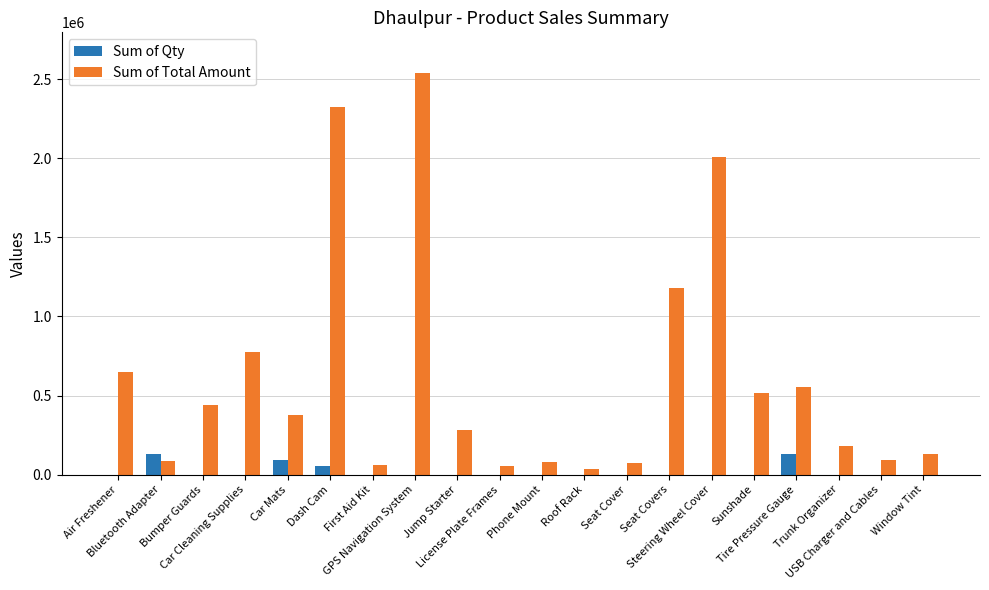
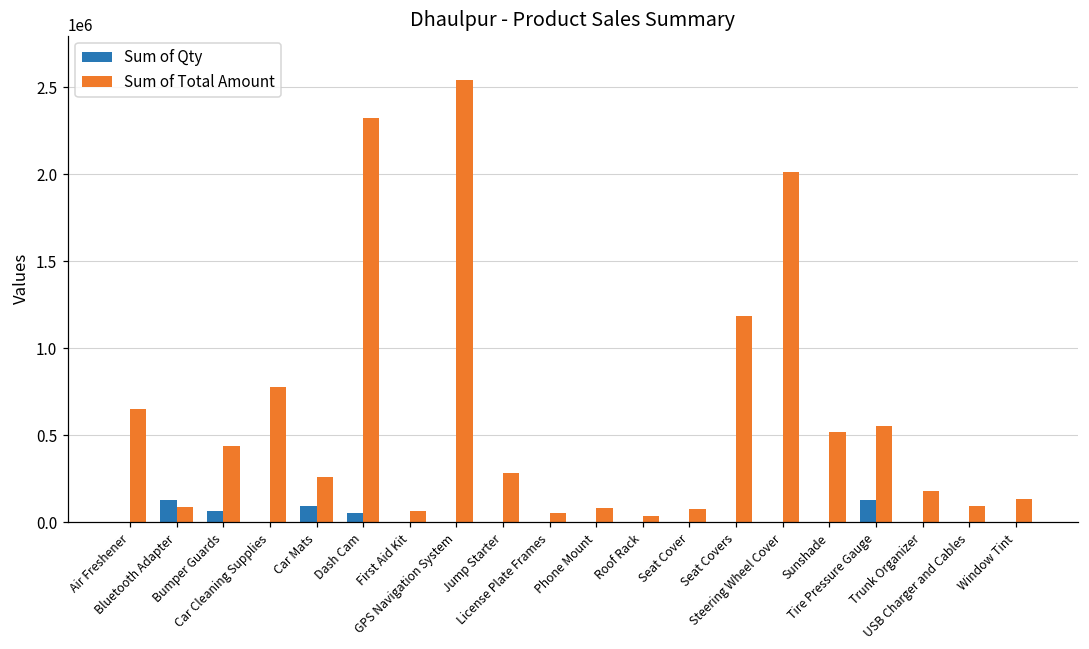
  {
    "Sum of Qty": {
      "Bluetooth Adapter": 130000,
-     "Bumper Guards": 0,
+     "Bumper Guards": 60000,
      "Car Mats": 90000,
      "Dash Cam": 50000,
      "Tire Pressure Gauge": 130000
    },
    "Sum of Total Amount": {
      "Air Freshener": 650000,
      "Bluetooth Adapter": 90000,
      "Bumper Guards": 440000,
      "Car Cleaning Supplies": 770000,
-     "Car Mats": 370000,
+     "Car Mats": 260000,
      "Dash Cam": 2320000,
      "First Aid Kit": 60000,
      "GPS Navigation System": 2540000,
      "Jump Starter": 280000,
      "License Plate Frames": 50000,
      "Phone Mount": 80000,
      "Roof Rack": 30000,
      "Seat Cover": 70000,
      "Seat Covers": 1180000,
      "Steering Wheel Cover": 2010000,
      "Sunshade": 520000,
      "Tire Pressure Gauge": 550000,
      "Trunk Organizer": 180000,
      "USB Charger and Cables": 90000,
      "Window Tint": 130000
    }
  }
